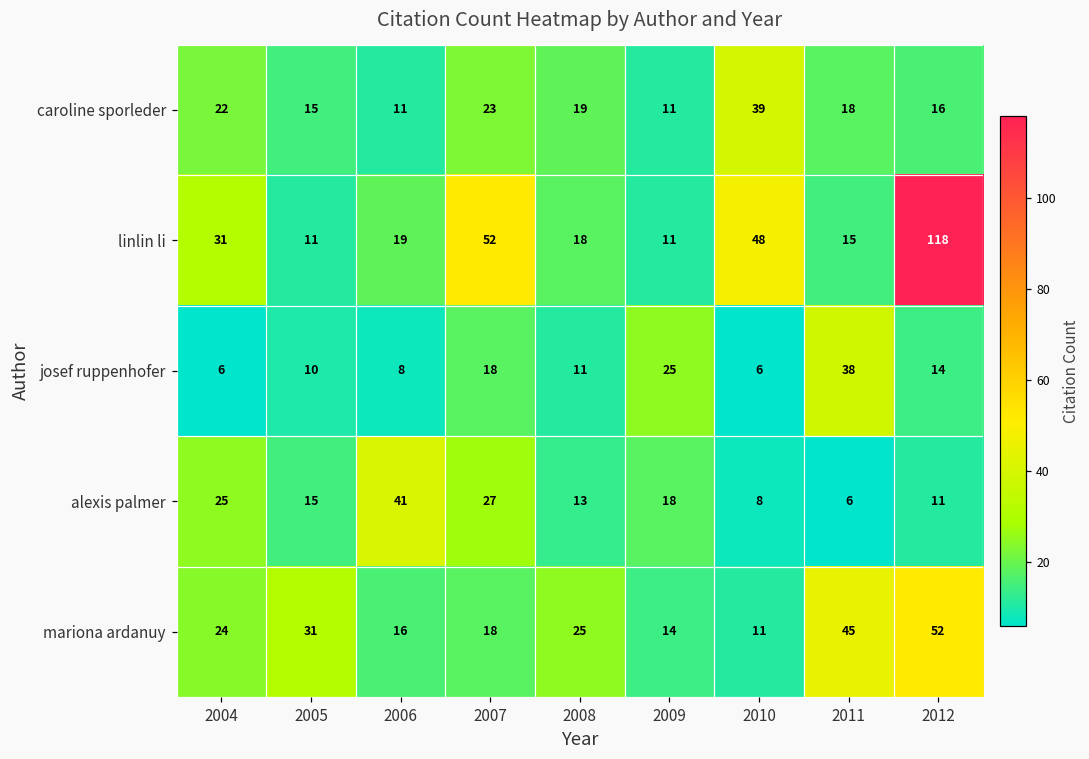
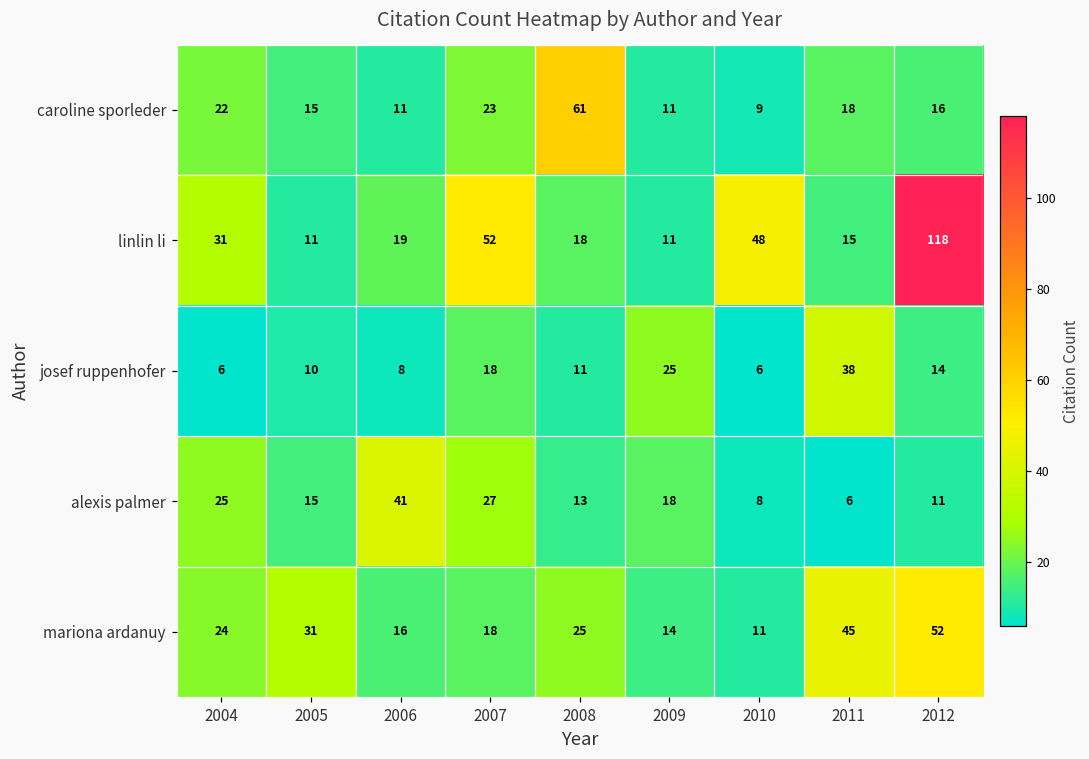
  {
    "caroline sporleder": {
      "2004": 22,
      "2005": 15,
      "2006": 11,
      "2007": 23,
-     "2008": 19,
+     "2008": 61,
      "2009": 11,
-     "2010": 39,
+     "2010": 9,
      "2011": 18,
      "2012": 16
    },
    "linlin li": {
      "2004": 31,
      "2005": 11,
      "2006": 19,
      "2007": 52,
      "2008": 18,
      "2009": 11,
      "2010": 48,
      "2011": 15,
      "2012": 118
    },
    "josef ruppenhofer": {
      "2004": 6,
      "2005": 10,
      "2006": 8,
      "2007": 18,
      "2008": 11,
      "2009": 25,
      "2010": 6,
      "2011": 38,
      "2012": 14
    },
    "alexis palmer": {
      "2004": 25,
      "2005": 15,
      "2006": 41,
      "2007": 27,
      "2008": 13,
      "2009": 18,
      "2010": 8,
      "2011": 6,
      "2012": 11
    },
    "mariona ardanuy": {
      "2004": 24,
      "2005": 31,
      "2006": 16,
      "2007": 18,
      "2008": 25,
      "2009": 14,
      "2010": 11,
      "2011": 45,
      "2012": 52
    }
  }
